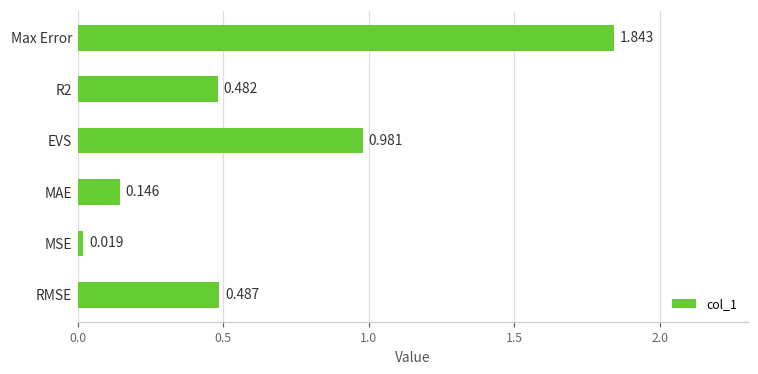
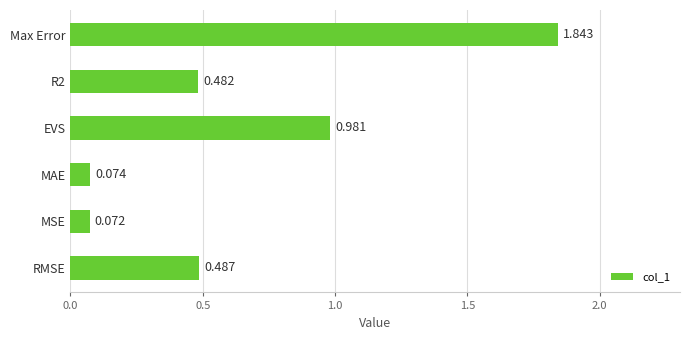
  {
    "Max Error": 1.843,
    "R2": 0.482,
    "EVS": 0.981,
-   "MAE": 0.146,
-   "MSE": 0.019,
+   "MAE": 0.074,
+   "MSE": 0.072,
    "RMSE": 0.487
  }
